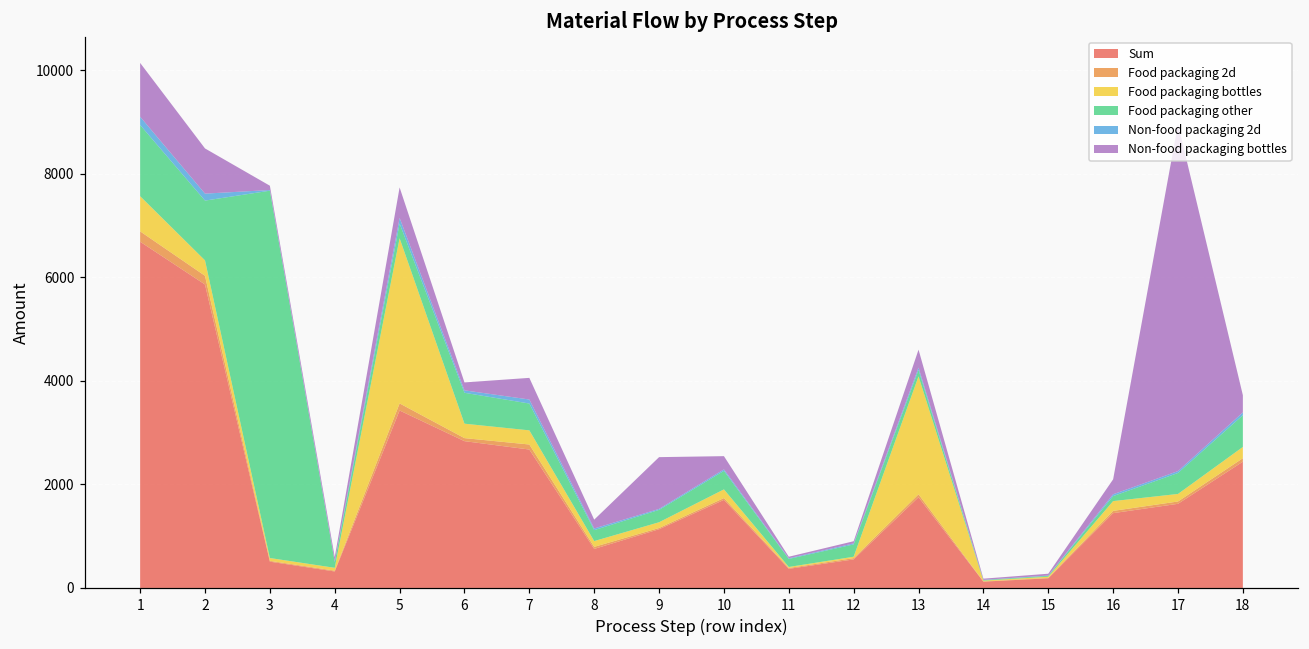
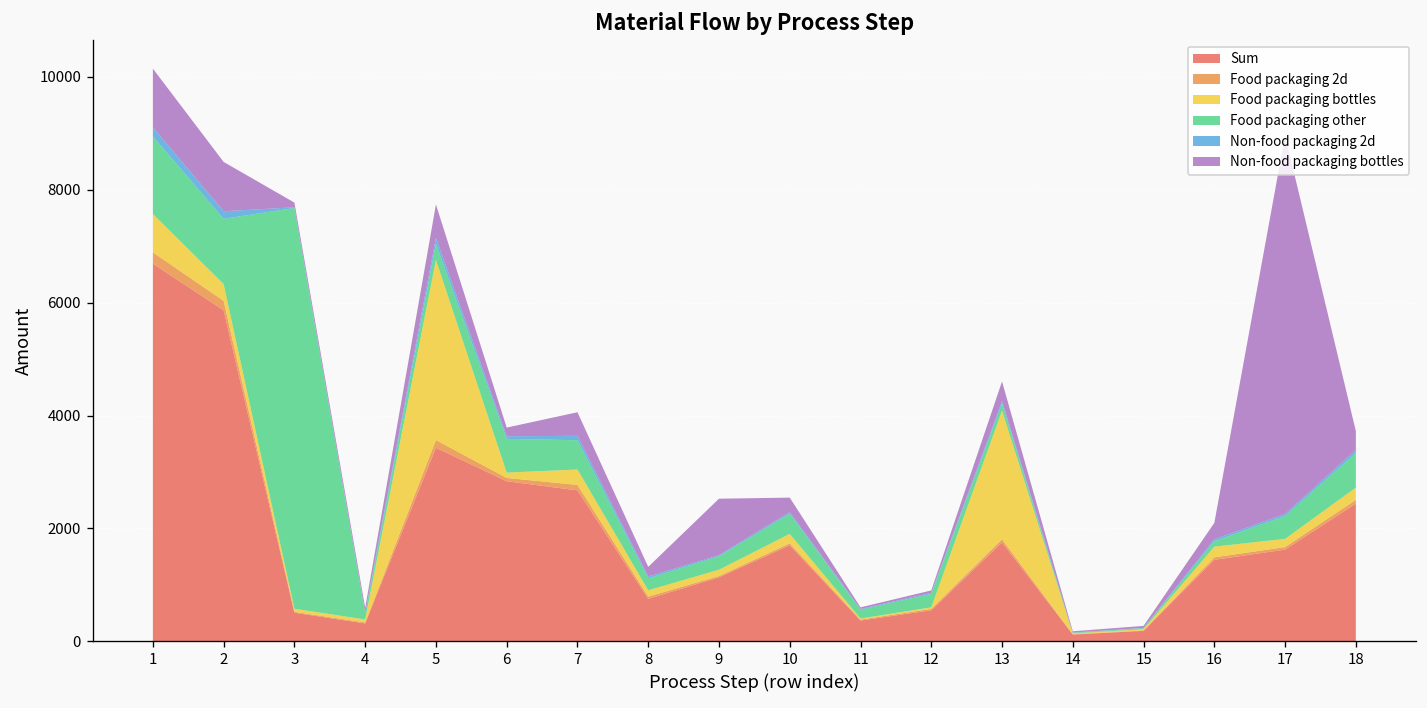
  {
    "Food packaging bottles": {
      "1": 700,
      "2": 300,
      "4": 100,
      "5": 3200,
-     "6": 300,
+     "6": 100,
      "7": 300,
      "8": 100,
      "9": 100,
      "10": 200,
      "13": 2300,
      "16": 200,
      "17": 100,
      "18": 200
    },
    "Food packaging other": {
      "1": 1400,
      "2": 1200,
      "5": 300,
      "7": 500
    },
    "Non-food packaging 2d": {
      "1": 200,
      "2": 100,
      "5": 100,
      "7": 100
    },
    "Non-food packaging bottles": {
      "1": 1000,
      "2": 900,
      "3": 100,
      "4": 100,
      "5": 600,
      "6": 200,
      "7": 400,
      "8": 200,
      "9": 1000,
      "10": 300,
      "13": 300,
      "16": 300,
      "18": 300
    }
  }
